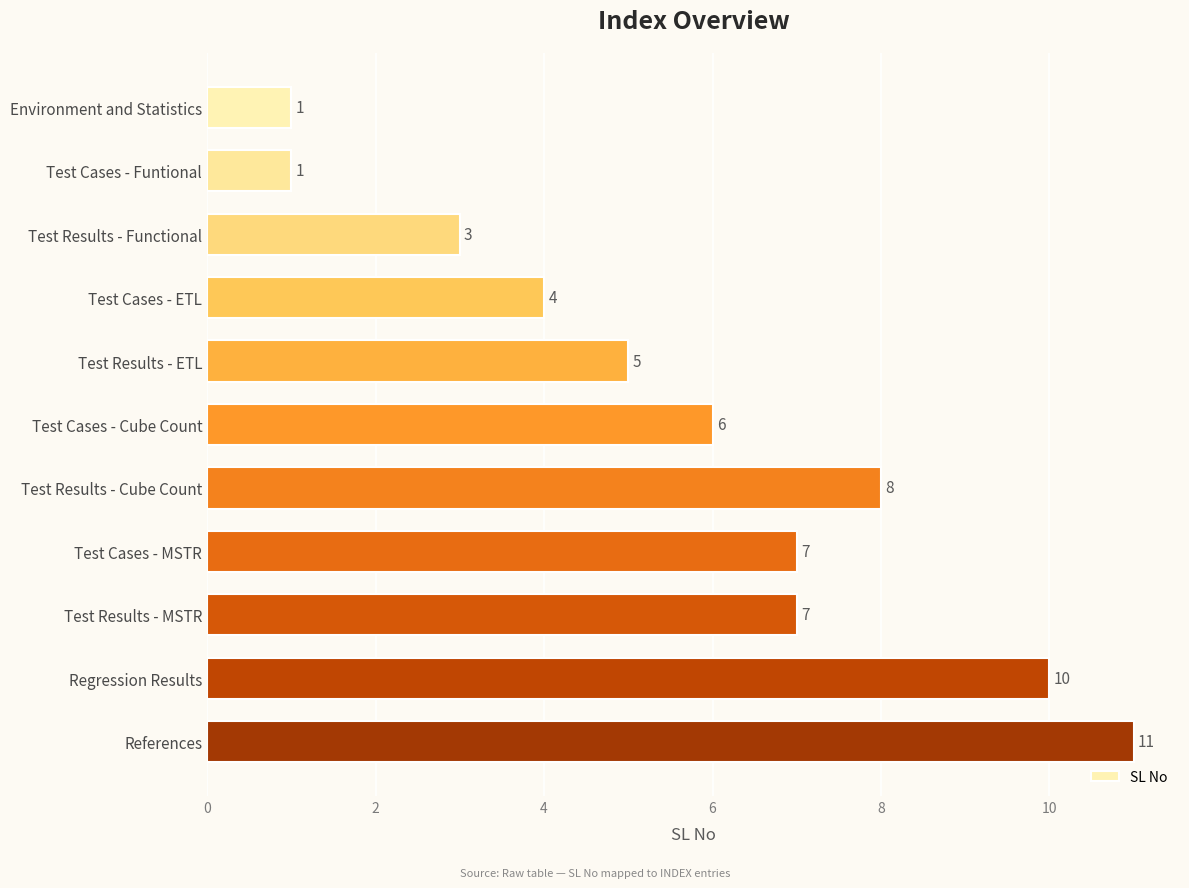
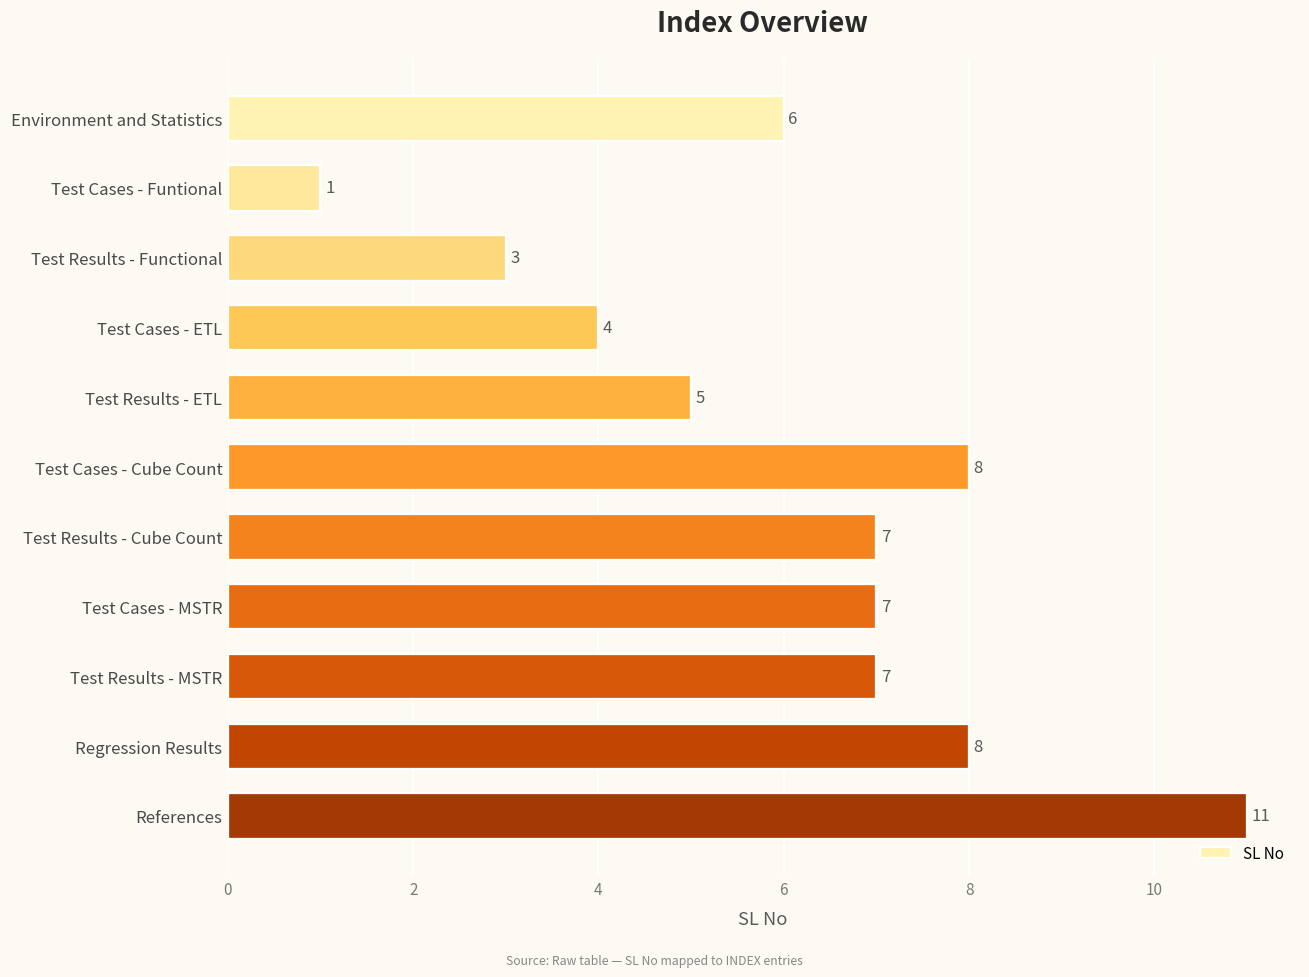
  {
-   "Environment and Statistics": 1,
+   "Environment and Statistics": 6,
    "Test Cases - Funtional": 1,
    "Test Results - Functional": 3,
    "Test Cases - ETL": 4,
    "Test Results - ETL": 5,
-   "Test Cases - Cube Count": 6,
-   "Test Results - Cube Count": 8,
+   "Test Cases - Cube Count": 8,
+   "Test Results - Cube Count": 7,
    "Test Cases - MSTR": 7,
    "Test Results - MSTR": 7,
-   "Regression Results": 10,
+   "Regression Results": 8,
    "References": 11
  }
